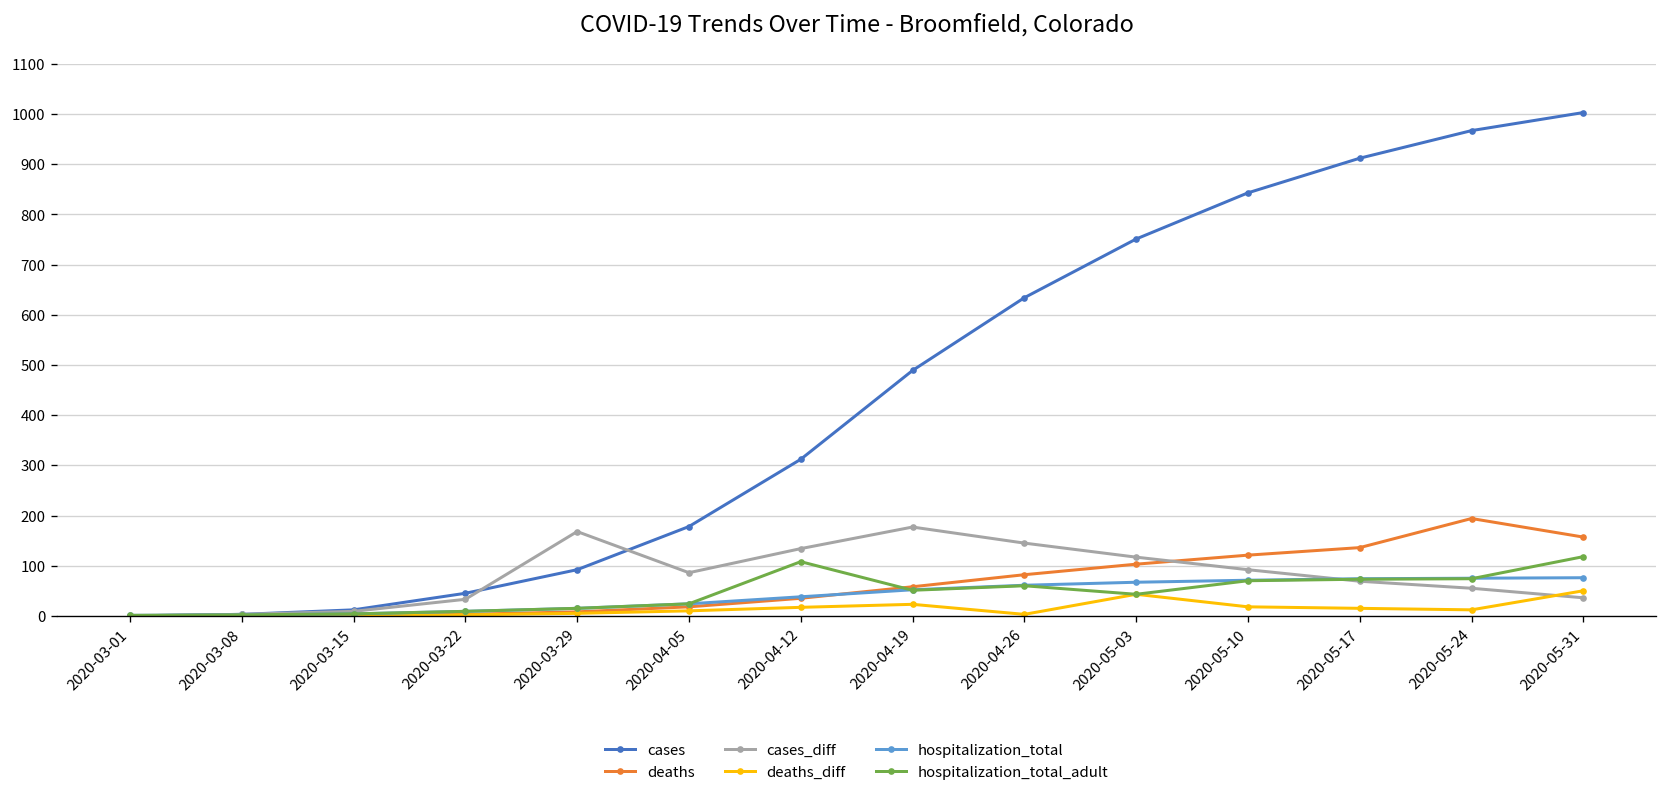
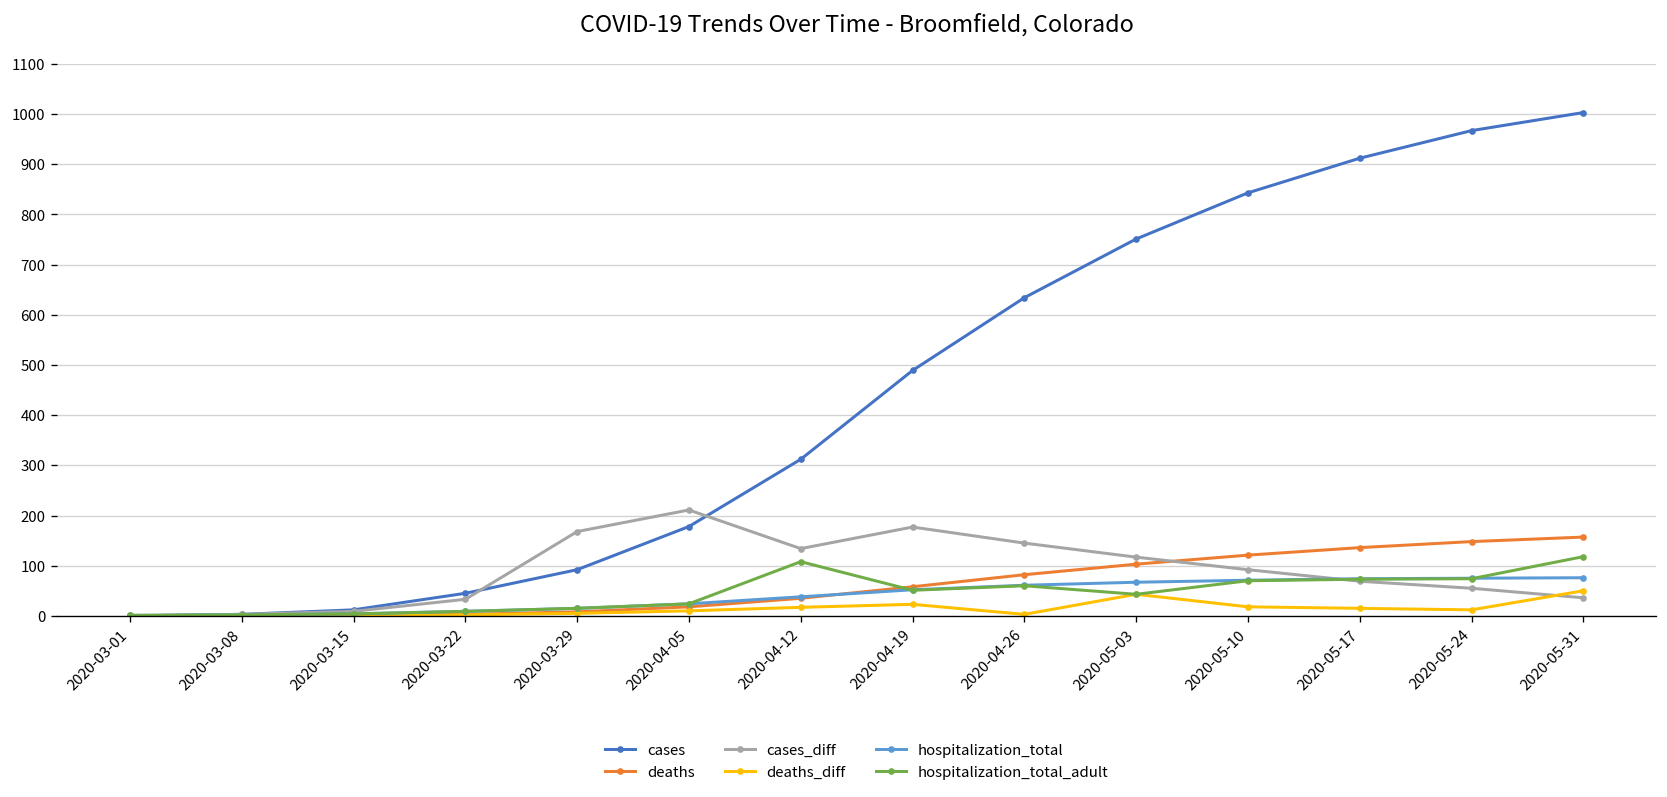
  {
    "deaths": {
      "2020-04-26": 80,
      "2020-05-03": 100,
      "2020-05-10": 120,
      "2020-05-17": 140,
-     "2020-05-24": 190,
+     "2020-05-24": 150,
      "2020-05-31": 160
    },
    "cases_diff": {
      "2020-03-22": 30,
      "2020-03-29": 170,
-     "2020-04-05": 90,
+     "2020-04-05": 210,
      "2020-04-12": 130,
      "2020-04-19": 180,
      "2020-04-26": 150,
      "2020-05-03": 120,
      "2020-05-10": 90,
      "2020-05-24": 60,
      "2020-05-31": 40
    },
    "deaths_diff": {
      "2020-04-05": 10,
      "2020-04-12": 20,
      "2020-04-19": 20,
      "2020-04-26": 0,
      "2020-05-10": 20,
      "2020-05-17": 20,
      "2020-05-24": 10,
      "2020-05-31": 50
    },
    "hospitalization_total_adult": {
      "2020-04-12": 110,
      "2020-05-31": 120
    }
  }
